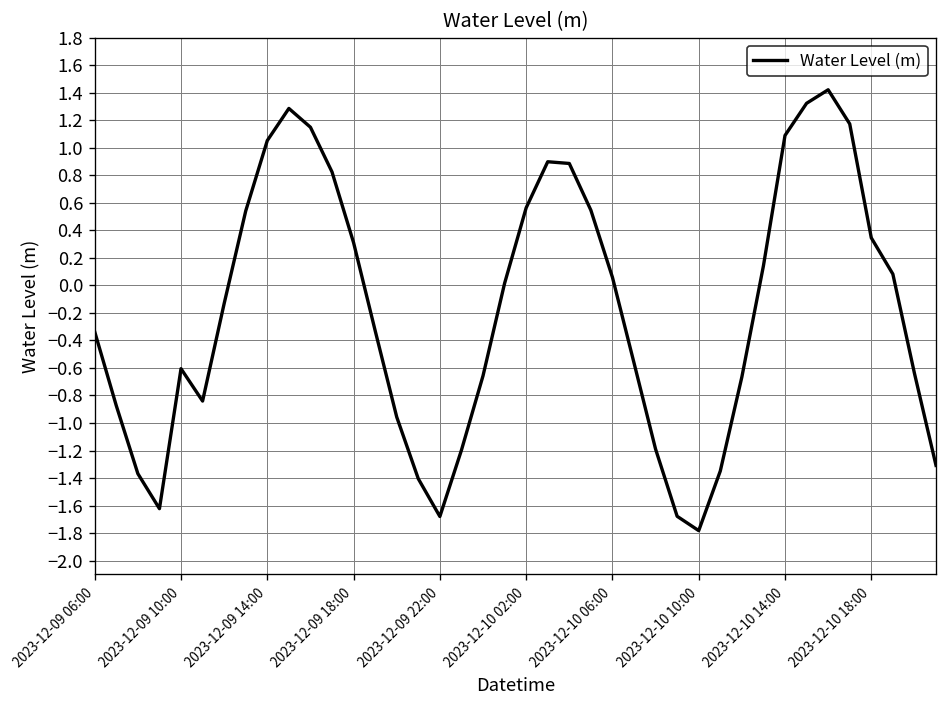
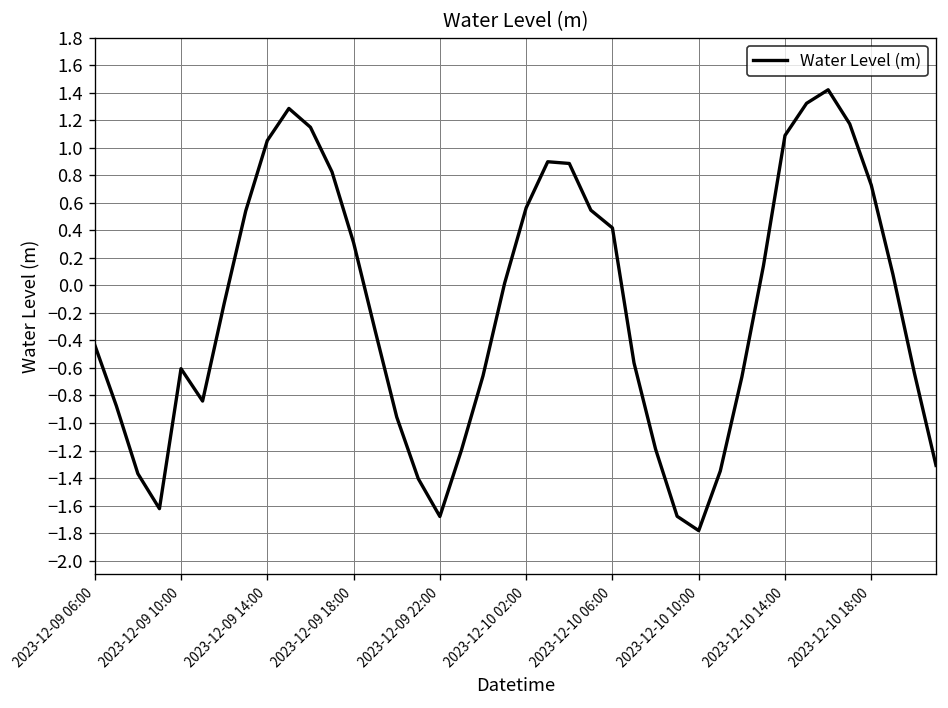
  {
-   "2023-12-09 06:00": -0.34,
+   "2023-12-09 06:00": -0.43,
    "2023-12-09 10:00": -0.61,
    "2023-12-09 14:00": 1.05,
    "2023-12-09 18:00": 0.31,
    "2023-12-09 22:00": -1.68,
    "2023-12-10 02:00": 0.56,
-   "2023-12-10 06:00": 0.06,
+   "2023-12-10 06:00": 0.42,
    "2023-12-10 10:00": -1.78,
    "2023-12-10 14:00": 1.09,
-   "2023-12-10 18:00": 0.35
+   "2023-12-10 18:00": 0.73
  }
